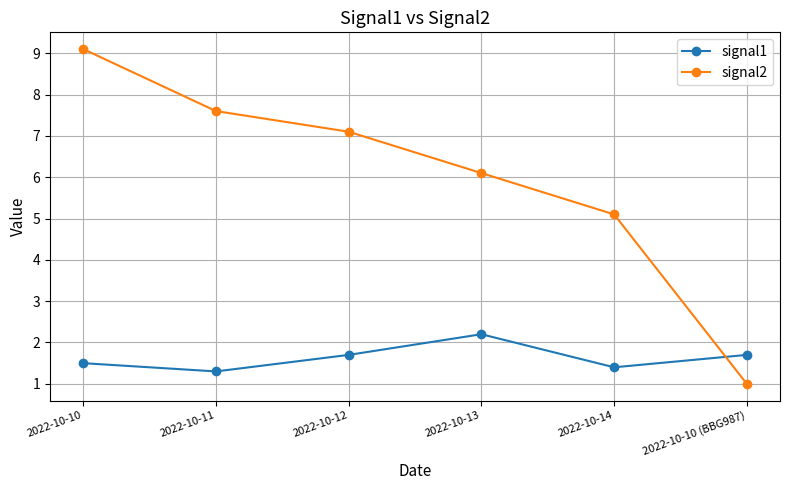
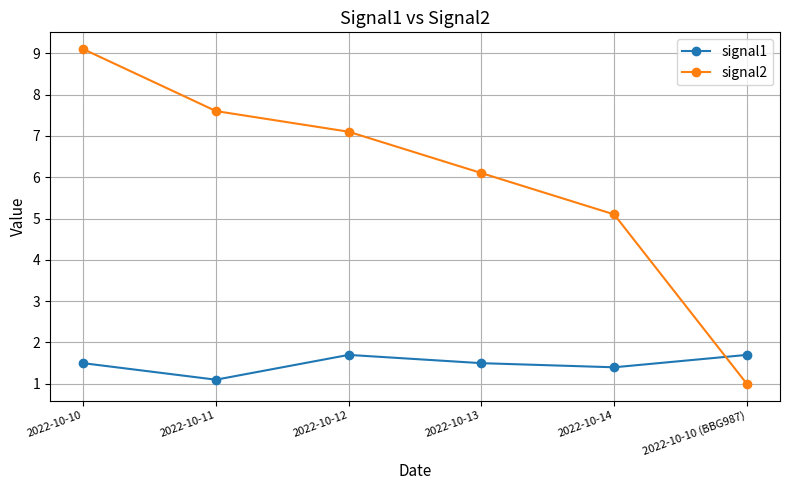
  {
    "signal1": {
      "2022-10-10": 1.5,
-     "2022-10-11": 1.3,
+     "2022-10-11": 1.1,
      "2022-10-12": 1.7,
-     "2022-10-13": 2.2,
+     "2022-10-13": 1.5,
      "2022-10-14": 1.4,
      "2022-10-10 (BBG987)": 1.7
    },
    "signal2": {
      "2022-10-10": 9.1,
      "2022-10-11": 7.6,
      "2022-10-12": 7.1,
      "2022-10-13": 6.1,
      "2022-10-14": 5.1,
      "2022-10-10 (BBG987)": 1.0
    }
  }
